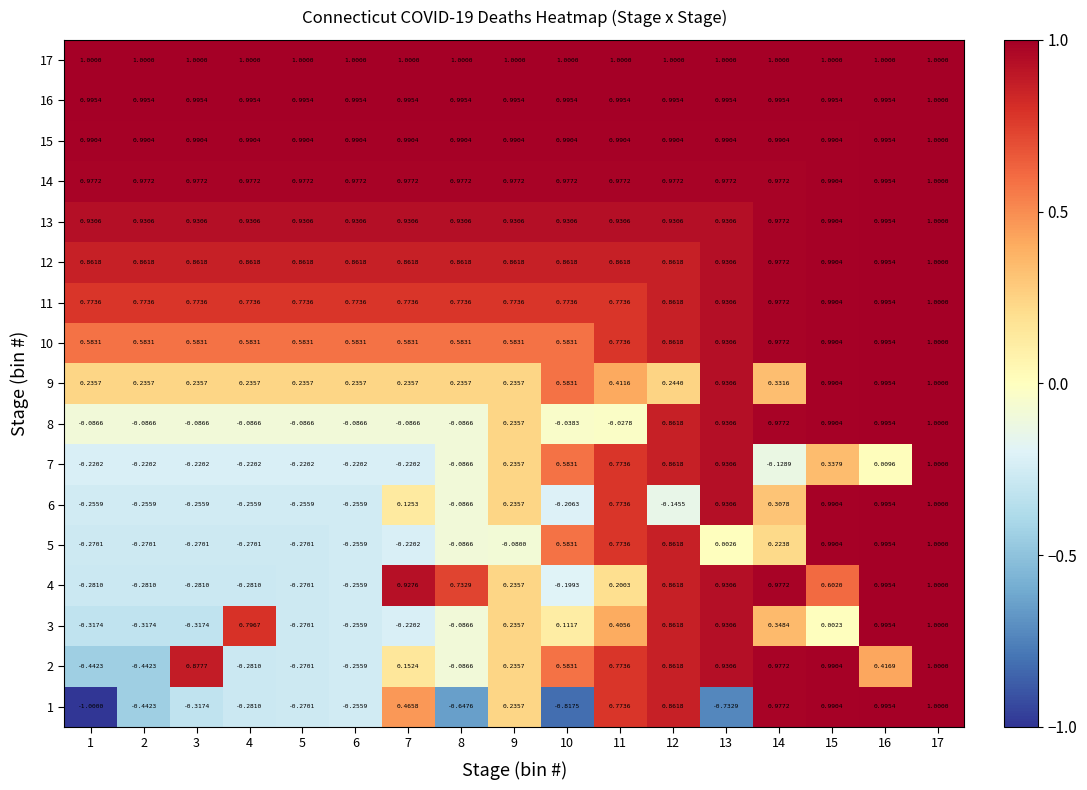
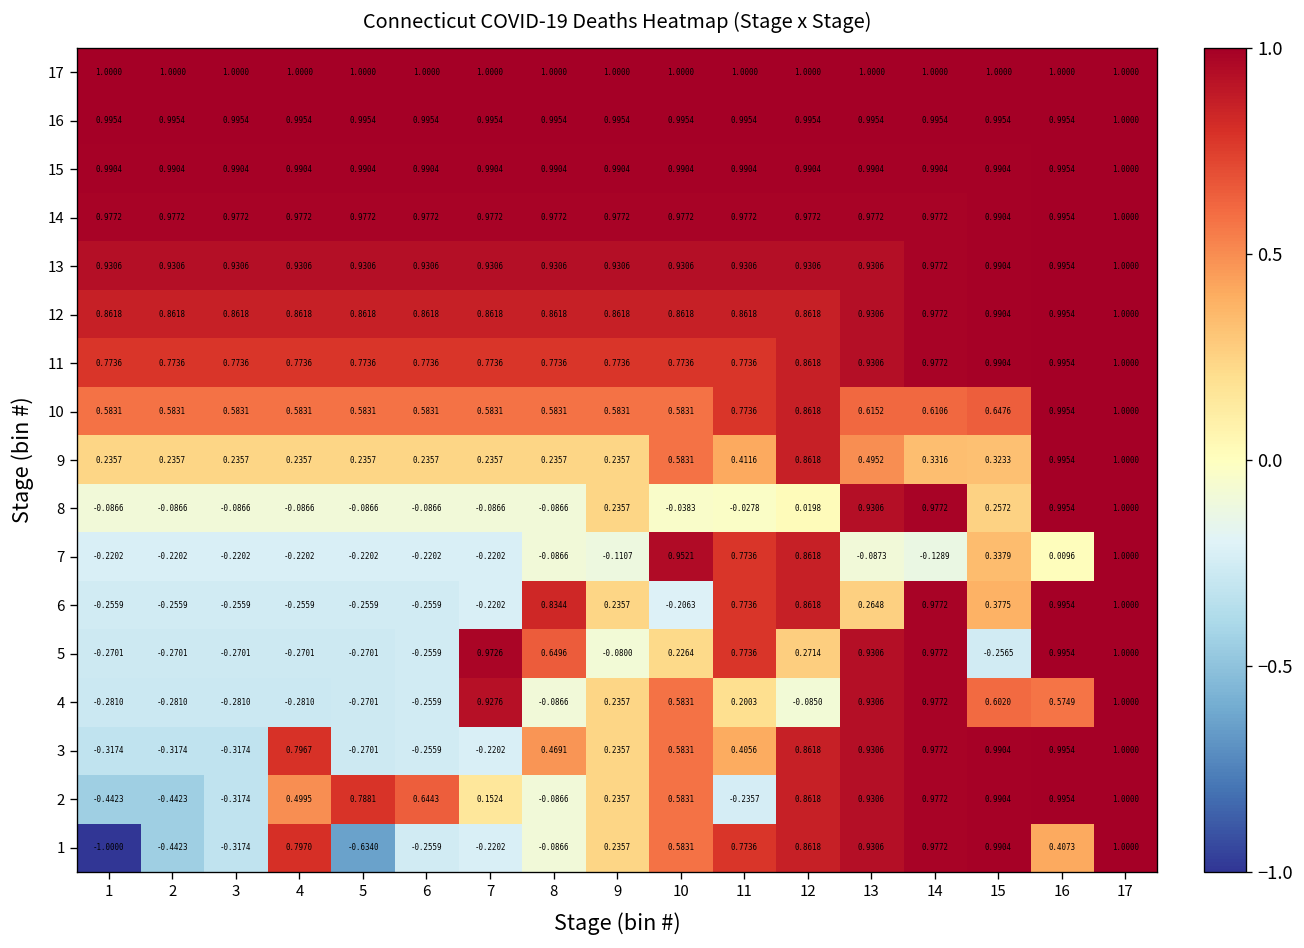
  {
    "10": {
      "1": 0.5831,
      "2": 0.5831,
      "3": 0.5831,
      "4": 0.5831,
      "5": 0.5831,
      "6": 0.5831,
      "7": 0.5831,
      "8": 0.5831,
      "9": 0.5831,
      "10": 0.5831,
      "11": 0.7736,
      "12": 0.8618,
-     "13": 0.9306,
-     "14": 0.9772,
-     "15": 0.9904,
+     "13": 0.6152,
+     "14": 0.6106,
+     "15": 0.6476,
      "16": 0.9954,
      "17": 1.0000
    },
    "9": {
      "1": 0.2357,
      "2": 0.2357,
      "3": 0.2357,
      "4": 0.2357,
      "5": 0.2357,
      "6": 0.2357,
      "7": 0.2357,
      "8": 0.2357,
      "9": 0.2357,
      "10": 0.5831,
      "11": 0.4116,
-     "12": 0.2440,
-     "13": 0.9306,
+     "12": 0.8618,
+     "13": 0.4952,
      "14": 0.3316,
-     "15": 0.9904,
+     "15": 0.3233,
      "16": 0.9954,
      "17": 1.0000
    },
    "8": {
      "1": -0.0866,
      "2": -0.0866,
      "3": -0.0866,
      "4": -0.0866,
      "5": -0.0866,
      "6": -0.0866,
      "7": -0.0866,
      "8": -0.0866,
      "9": 0.2357,
      "10": -0.0383,
      "11": -0.0278,
-     "12": 0.8618,
+     "12": 0.0198,
      "13": 0.9306,
      "14": 0.9772,
-     "15": 0.9904,
+     "15": 0.2572,
      "16": 0.9954,
      "17": 1.0000
    },
    "7": {
      "1": -0.2202,
      "2": -0.2202,
      "3": -0.2202,
      "4": -0.2202,
      "5": -0.2202,
      "6": -0.2202,
      "7": -0.2202,
      "8": -0.0866,
-     "9": 0.2357,
-     "10": 0.5831,
+     "9": -0.1107,
+     "10": 0.9521,
      "11": 0.7736,
      "12": 0.8618,
-     "13": 0.9306,
+     "13": -0.0873,
      "14": -0.1289,
      "15": 0.3379,
      "16": 0.0096,
      "17": 1.0000
    },
    "6": {
      "1": -0.2559,
      "2": -0.2559,
      "3": -0.2559,
      "4": -0.2559,
      "5": -0.2559,
      "6": -0.2559,
-     "7": 0.1253,
-     "8": -0.0866,
+     "7": -0.2202,
+     "8": 0.8344,
      "9": 0.2357,
      "10": -0.2063,
      "11": 0.7736,
-     "12": -0.1455,
-     "13": 0.9306,
-     "14": 0.3078,
-     "15": 0.9904,
+     "12": 0.8618,
+     "13": 0.2648,
+     "14": 0.9772,
+     "15": 0.3775,
      "16": 0.9954,
      "17": 1.0000
    },
    "5": {
      "1": -0.2701,
      "2": -0.2701,
      "3": -0.2701,
      "4": -0.2701,
      "5": -0.2701,
      "6": -0.2559,
-     "7": -0.2202,
-     "8": -0.0866,
+     "7": 0.9726,
+     "8": 0.6496,
      "9": -0.0800,
-     "10": 0.5831,
+     "10": 0.2264,
      "11": 0.7736,
-     "12": 0.8618,
-     "13": 0.0026,
-     "14": 0.2238,
-     "15": 0.9904,
+     "12": 0.2714,
+     "13": 0.9306,
+     "14": 0.9772,
+     "15": -0.2565,
      "16": 0.9954,
      "17": 1.0000
    },
    "4": {
      "1": -0.2810,
      "2": -0.2810,
      "3": -0.2810,
      "4": -0.2810,
      "5": -0.2701,
      "6": -0.2559,
      "7": 0.9276,
-     "8": 0.7329,
+     "8": -0.0866,
      "9": 0.2357,
-     "10": -0.1993,
+     "10": 0.5831,
      "11": 0.2003,
-     "12": 0.8618,
+     "12": -0.0850,
      "13": 0.9306,
      "14": 0.9772,
      "15": 0.6020,
-     "16": 0.9954,
+     "16": 0.5749,
      "17": 1.0000
    },
    "3": {
      "1": -0.3174,
      "2": -0.3174,
      "3": -0.3174,
      "4": 0.7967,
      "5": -0.2701,
      "6": -0.2559,
      "7": -0.2202,
-     "8": -0.0866,
+     "8": 0.4691,
      "9": 0.2357,
-     "10": 0.1117,
+     "10": 0.5831,
      "11": 0.4056,
      "12": 0.8618,
      "13": 0.9306,
-     "14": 0.3484,
-     "15": 0.0023,
+     "14": 0.9772,
+     "15": 0.9904,
      "16": 0.9954,
      "17": 1.0000
    },
    "2": {
      "1": -0.4423,
      "2": -0.4423,
-     "3": 0.8777,
-     "4": -0.2810,
-     "5": -0.2701,
-     "6": -0.2559,
+     "3": -0.3174,
+     "4": 0.4995,
+     "5": 0.7881,
+     "6": 0.6443,
      "7": 0.1524,
      "8": -0.0866,
      "9": 0.2357,
      "10": 0.5831,
-     "11": 0.7736,
+     "11": -0.2357,
      "12": 0.8618,
      "13": 0.9306,
      "14": 0.9772,
      "15": 0.9904,
-     "16": 0.4169,
+     "16": 0.9954,
      "17": 1.0000
    },
    "1": {
      "1": -1.0000,
      "2": -0.4423,
      "3": -0.3174,
-     "4": -0.2810,
-     "5": -0.2701,
+     "4": 0.7970,
+     "5": -0.6340,
      "6": -0.2559,
-     "7": 0.4658,
-     "8": -0.6476,
+     "7": -0.2202,
+     "8": -0.0866,
      "9": 0.2357,
-     "10": -0.8175,
+     "10": 0.5831,
      "11": 0.7736,
      "12": 0.8618,
-     "13": -0.7329,
+     "13": 0.9306,
      "14": 0.9772,
      "15": 0.9904,
-     "16": 0.9954,
+     "16": 0.4073,
      "17": 1.0000
    }
  }
